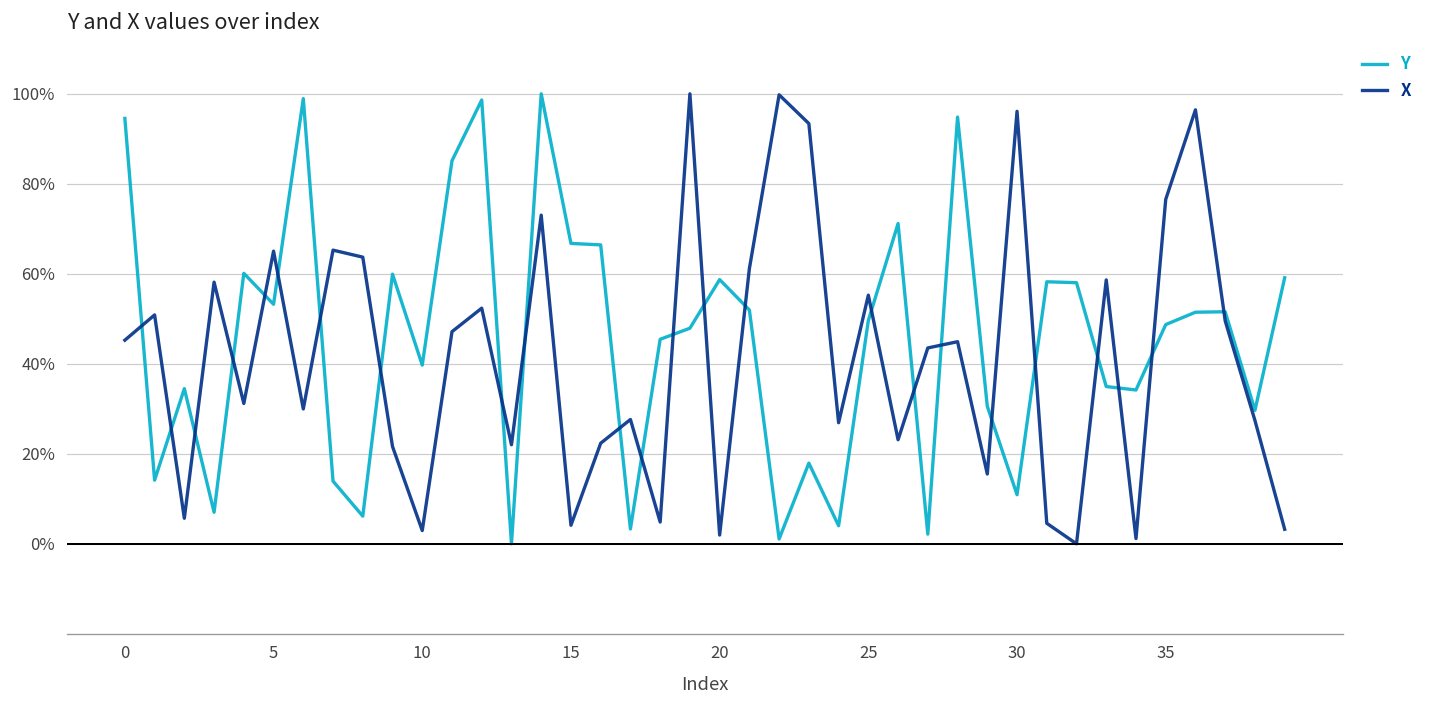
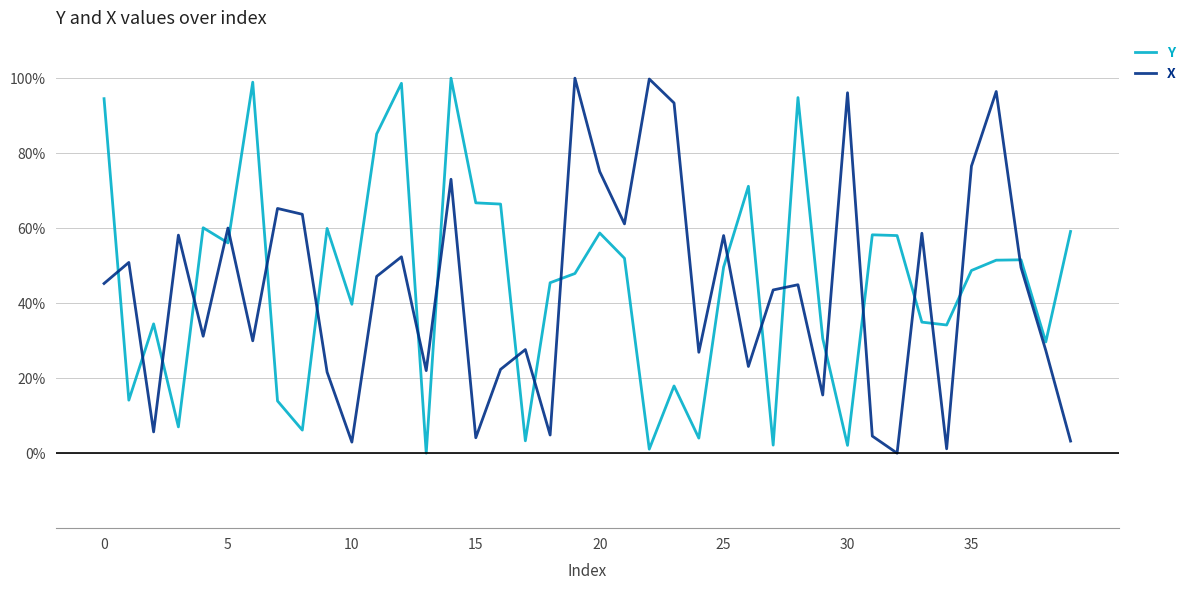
  {
    "Y": {
      "0": "95%",
-     "5": "53%",
+     "5": "56%",
      "10": "40%",
      "15": "67%",
      "20": "59%",
      "25": "50%",
-     "30": "11%",
+     "30": "2%",
      "35": "49%"
    },
    "X": {
      "0": "45%",
-     "5": "65%",
+     "5": "60%",
      "10": "3%",
      "15": "4%",
-     "20": "2%",
-     "25": "55%",
+     "20": "75%",
+     "25": "58%",
      "30": "96%",
      "35": "77%"
    }
  }
